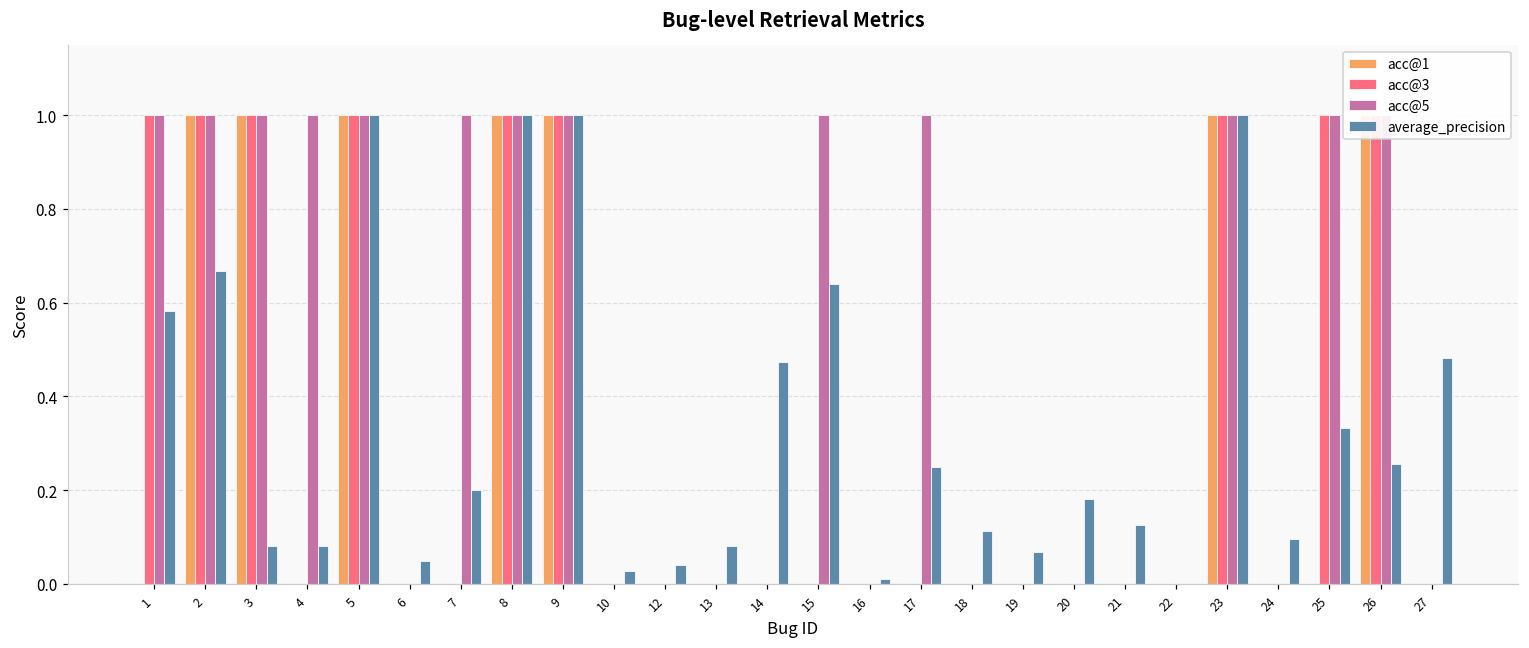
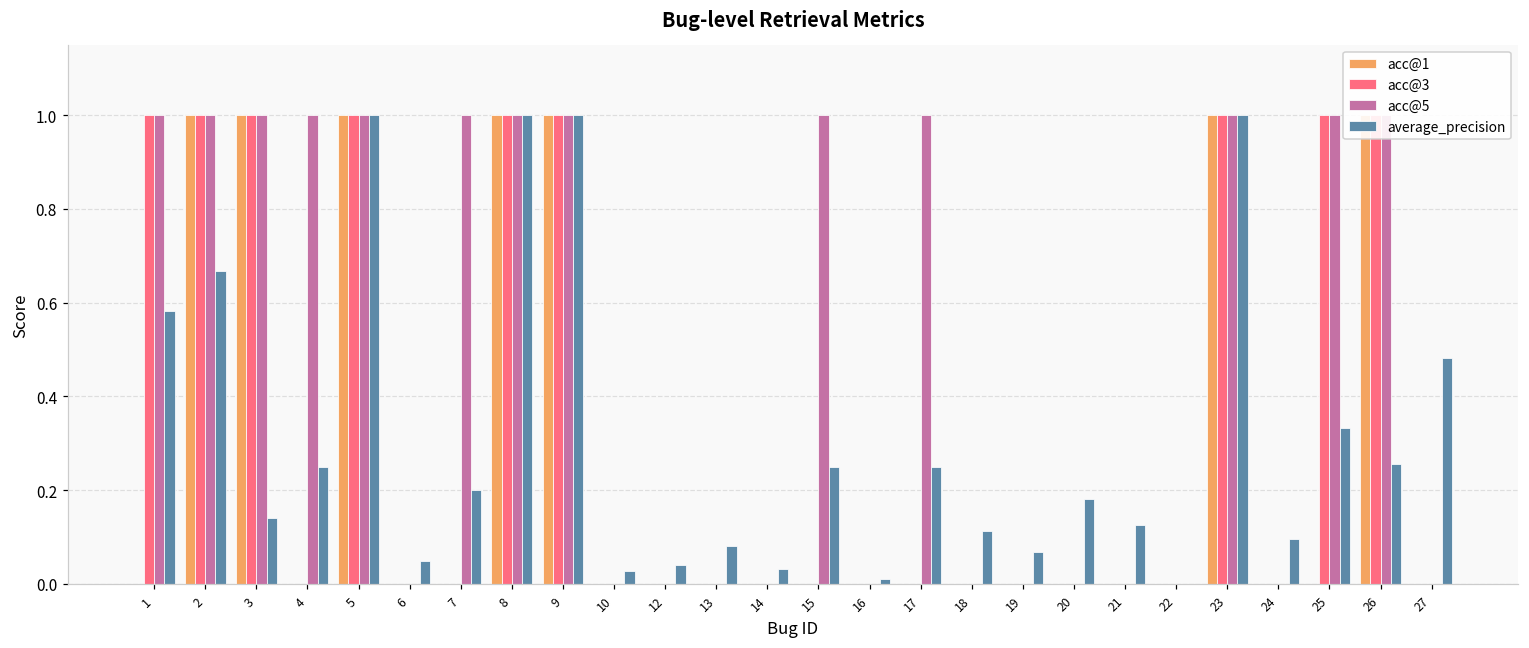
  {
    "acc@1": {
      "1": 0.00,
      "2": 1.00,
      "3": 1.00,
      "4": 0.00,
      "5": 1.00,
      "6": 0.00,
      "7": 0.00,
      "8": 1.00,
      "9": 1.00,
      "10": 0.00,
      "12": 0.00,
      "13": 0.00,
      "14": 0.00,
      "15": 0.00,
      "16": 0.00,
      "17": 0.00,
      "18": 0.00,
      "19": 0.00,
      "20": 0.00,
      "21": 0.00,
      "22": 0.00,
      "23": 1.00,
      "24": 0.00,
      "25": 0.00,
      "27": 0.00
    },
    "acc@3": {
      "1": 1.00,
      "2": 1.00,
      "3": 1.00,
      "4": 0.00,
      "5": 1.00,
      "6": 0.00,
      "7": 0.00,
      "8": 1.00,
      "9": 1.00,
      "10": 0.00,
      "12": 0.00,
      "13": 0.00,
      "14": 0.00,
      "15": 0.00,
      "16": 0.00,
      "17": 0.00,
      "18": 0.00,
      "19": 0.00,
      "20": 0.00,
      "21": 0.00,
      "22": 0.00,
      "23": 1.00,
      "24": 0.00,
      "25": 1.00,
      "27": 0.00
    },
    "acc@5": {
      "1": 1.00,
      "2": 1.00,
      "3": 1.00,
      "4": 1.00,
      "5": 1.00,
      "6": 0.00,
      "7": 1.00,
      "8": 1.00,
      "9": 1.00,
      "10": 0.00,
      "12": 0.00,
      "13": 0.00,
      "14": 0.00,
      "15": 1.00,
      "16": 0.00,
      "17": 1.00,
      "18": 0.00,
      "19": 0.00,
      "20": 0.00,
      "21": 0.00,
      "22": 0.00,
      "23": 1.00,
      "24": 0.00,
      "25": 1.00,
      "27": 0.00
    },
    "average_precision": {
      "1": 0.58,
      "2": 0.67,
-     "3": 0.08,
-     "4": 0.08,
+     "3": 0.14,
+     "4": 0.25,
      "5": 1.00,
      "6": 0.05,
      "7": 0.20,
      "8": 1.00,
      "9": 1.00,
      "10": 0.03,
      "12": 0.04,
      "13": 0.08,
-     "14": 0.47,
-     "15": 0.64,
+     "14": 0.03,
+     "15": 0.25,
      "16": 0.01,
      "17": 0.25,
      "18": 0.11,
      "19": 0.07,
      "20": 0.18,
      "21": 0.13,
      "23": 1.00,
      "24": 0.10,
      "25": 0.33,
      "26": 0.26,
      "27": 0.48
    }
  }
